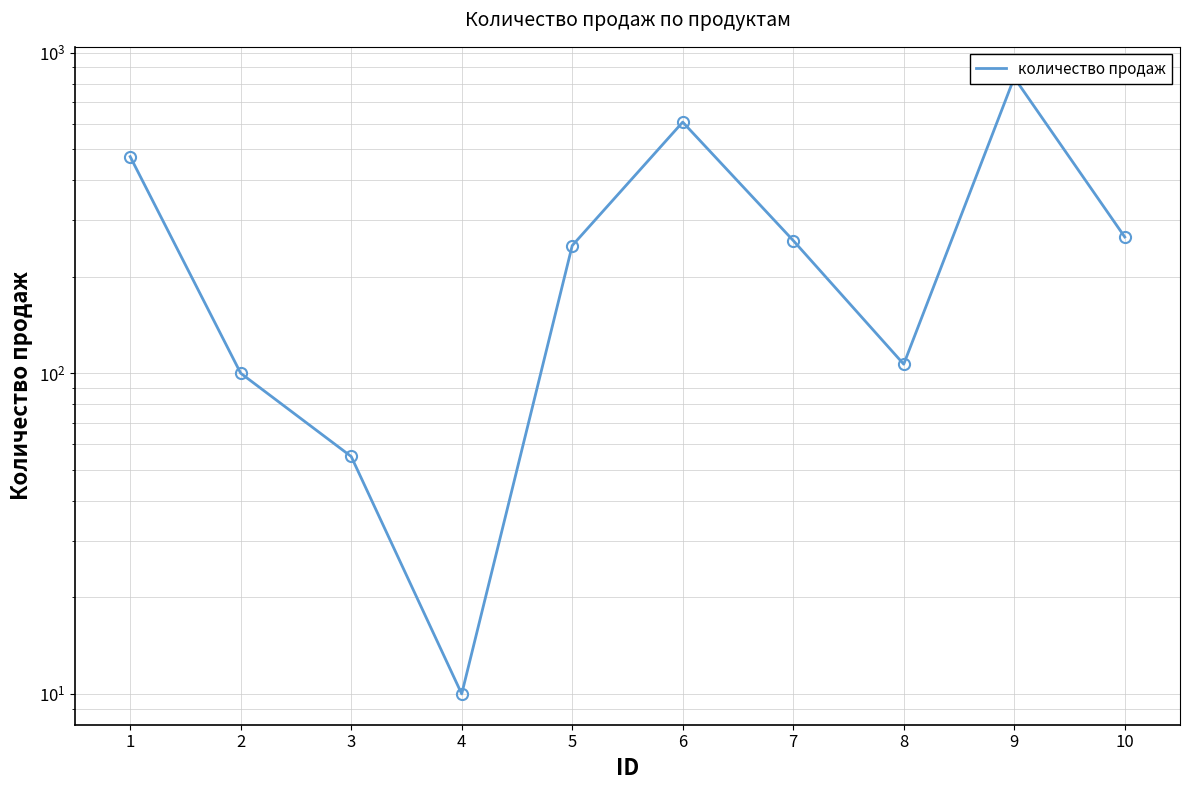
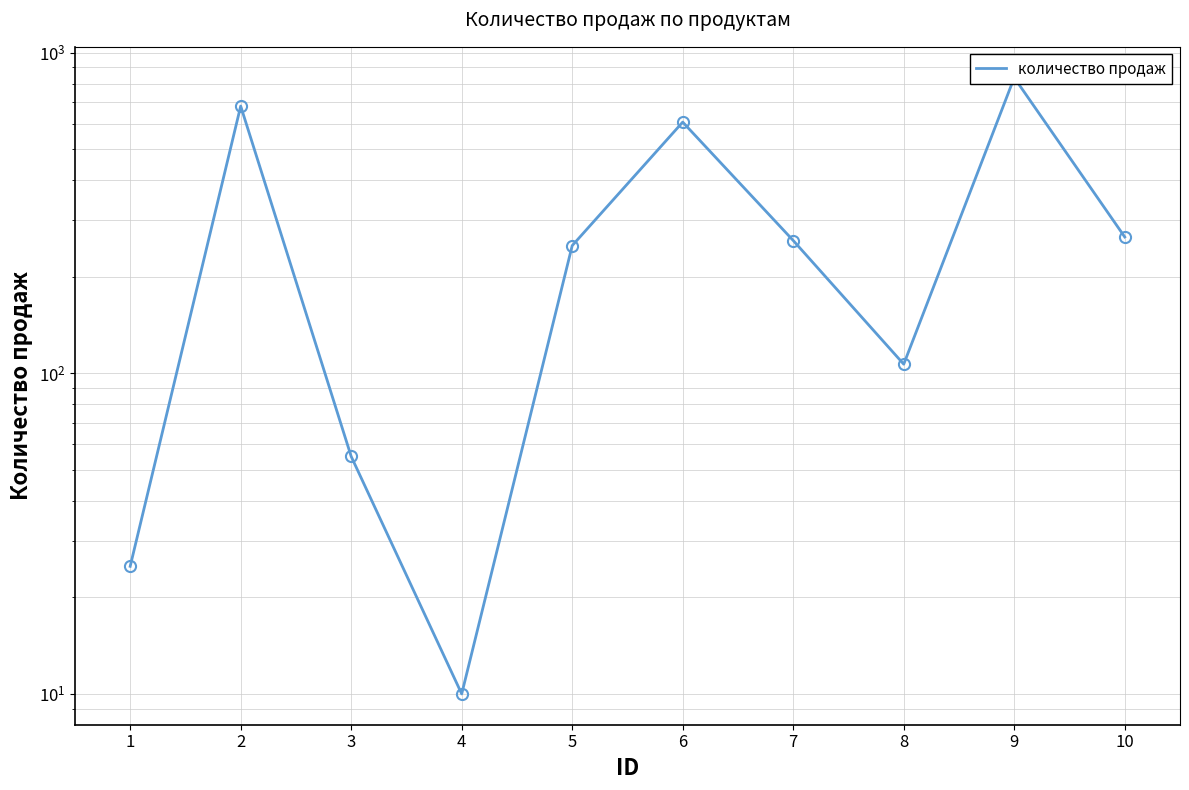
  {
-   "1": 470,
-   "2": 100,
+   "1": 25,
+   "2": 680,
    "3": 55,
    "4": 10,
    "5": 250,
    "6": 610,
    "7": 260,
    "8": 107,
    "10": 270
  }
